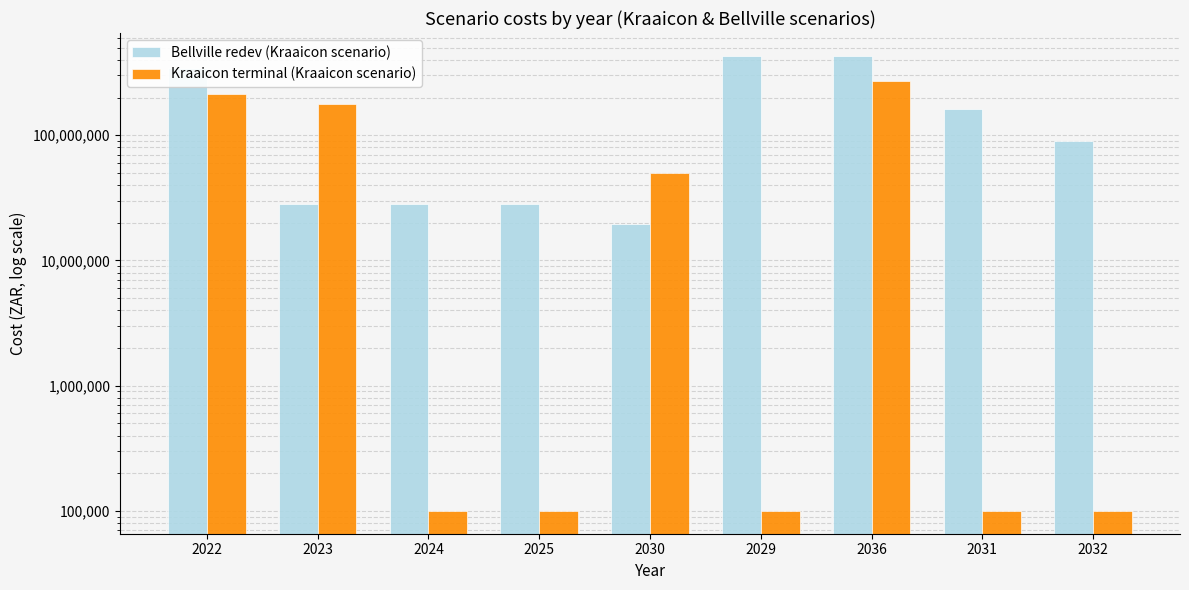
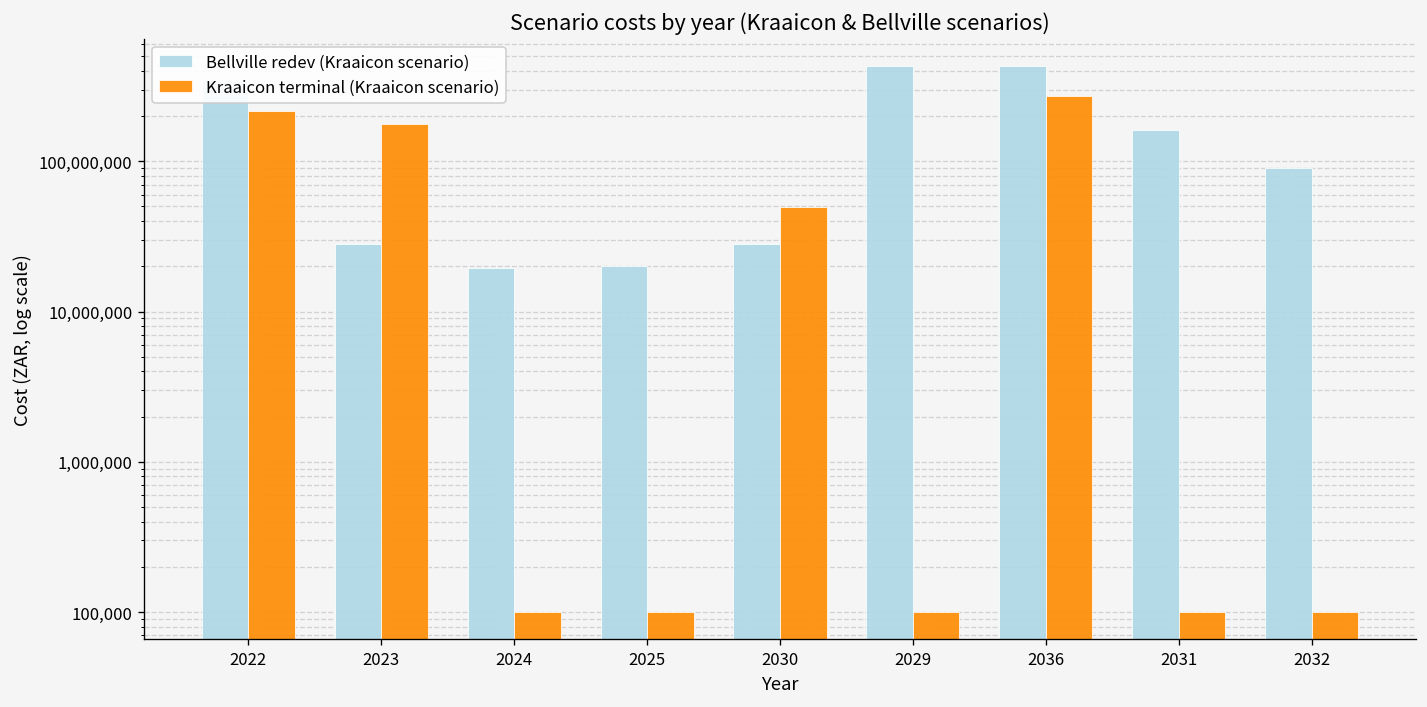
  {
    "Bellville redev (Kraaicon scenario)": {
      "2023": "28,000,000",
-     "2024": "28,000,000",
-     "2025": "28,000,000",
-     "2030": "19,000,000",
+     "2024": "19,000,000",
+     "2025": "20,000,000",
+     "2030": "28,000,000",
      "2029": "430,000,000",
      "2036": "430,000,000",
      "2031": "160,000,000",
      "2032": "90,000,000"
    },
    "Kraaicon terminal (Kraaicon scenario)": {
      "2022": "210,000,000",
      "2023": "180,000,000",
      "2024": "100,000",
      "2025": "100,000",
      "2030": "50,000,000",
      "2029": "100,000",
      "2036": "270,000,000",
      "2031": "100,000",
      "2032": "100,000"
    }
  }
